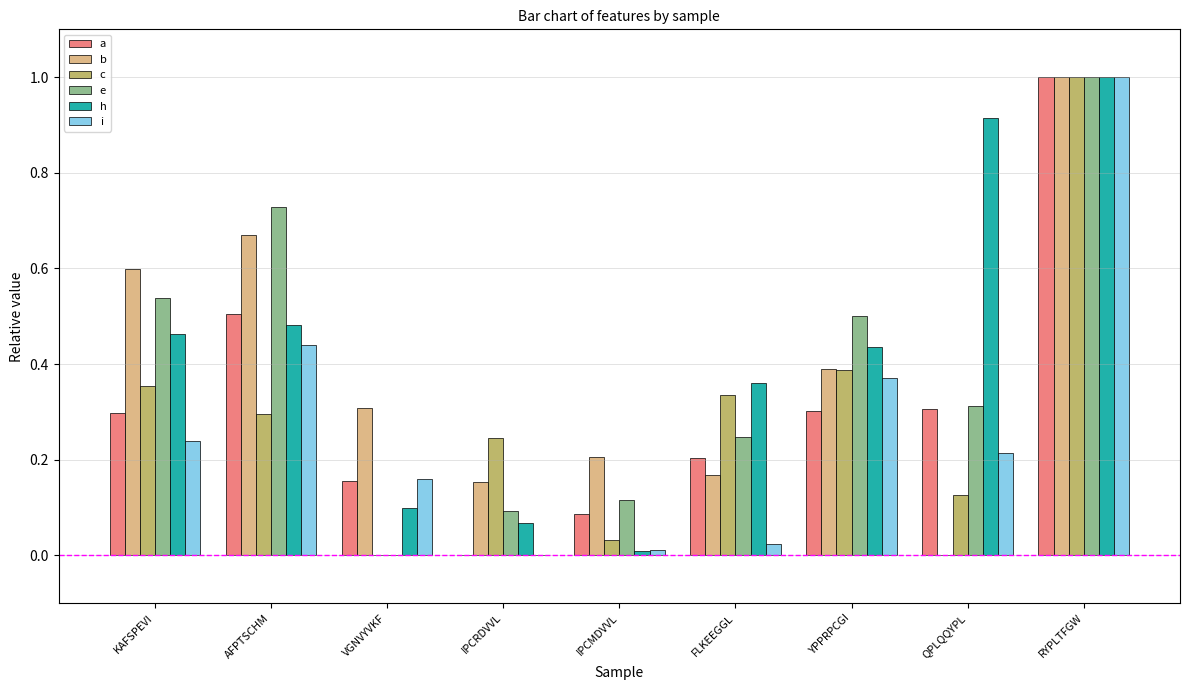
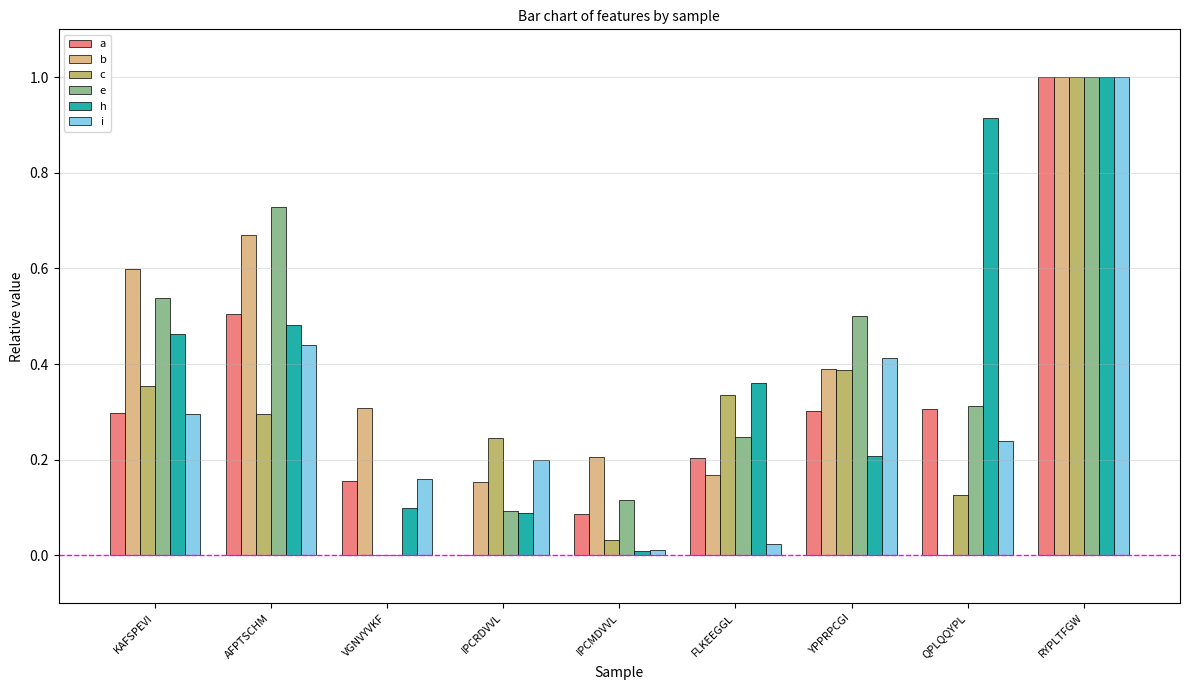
  {
    "h": {
      "KAFSPEVI": 0.46,
      "AFPTSCHM": 0.48,
      "VGNVYVKF": 0.10,
-     "IPCRDVVL": 0.07,
+     "IPCRDVVL": 0.09,
      "IPCMDVVL": 0.01,
      "FLKEEGGL": 0.36,
-     "YPPRPCGI": 0.44,
+     "YPPRPCGI": 0.21,
      "QPLQQYPL": 0.91,
      "RYPLTFGW": 1.00
    },
    "i": {
-     "KAFSPEVI": 0.24,
+     "KAFSPEVI": 0.30,
      "AFPTSCHM": 0.44,
      "VGNVYVKF": 0.16,
-     "IPCRDVVL": 0.0,
+     "IPCRDVVL": 0.2,
      "IPCMDVVL": 0.01,
      "FLKEEGGL": 0.02,
-     "YPPRPCGI": 0.37,
-     "QPLQQYPL": 0.22,
+     "YPPRPCGI": 0.41,
+     "QPLQQYPL": 0.24,
      "RYPLTFGW": 1.00
    }
  }
